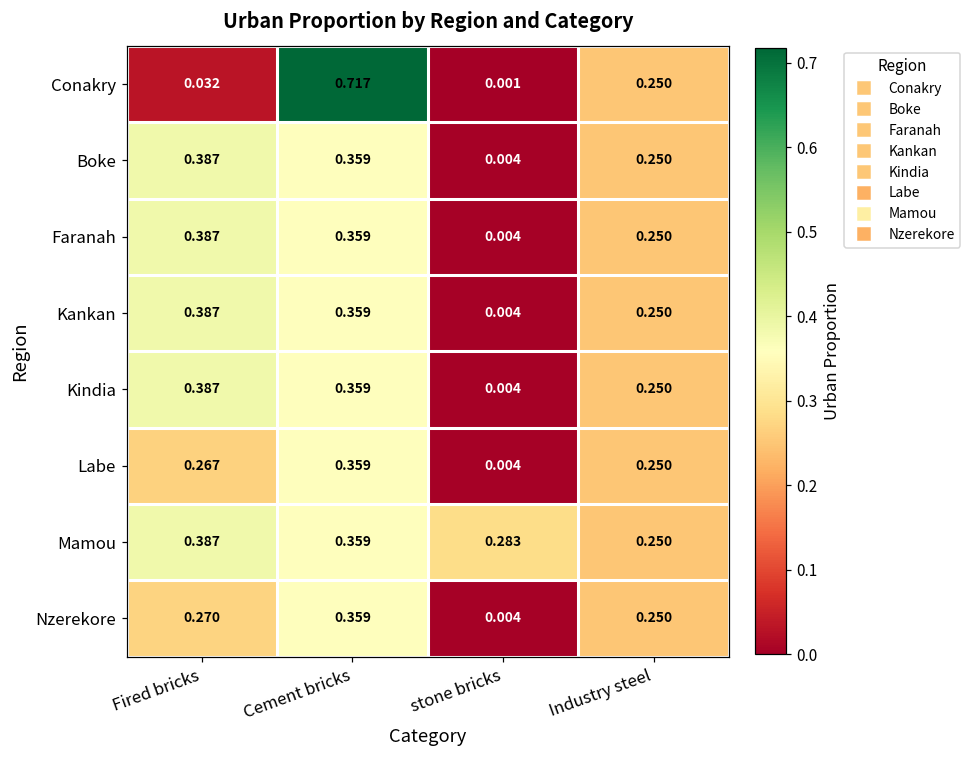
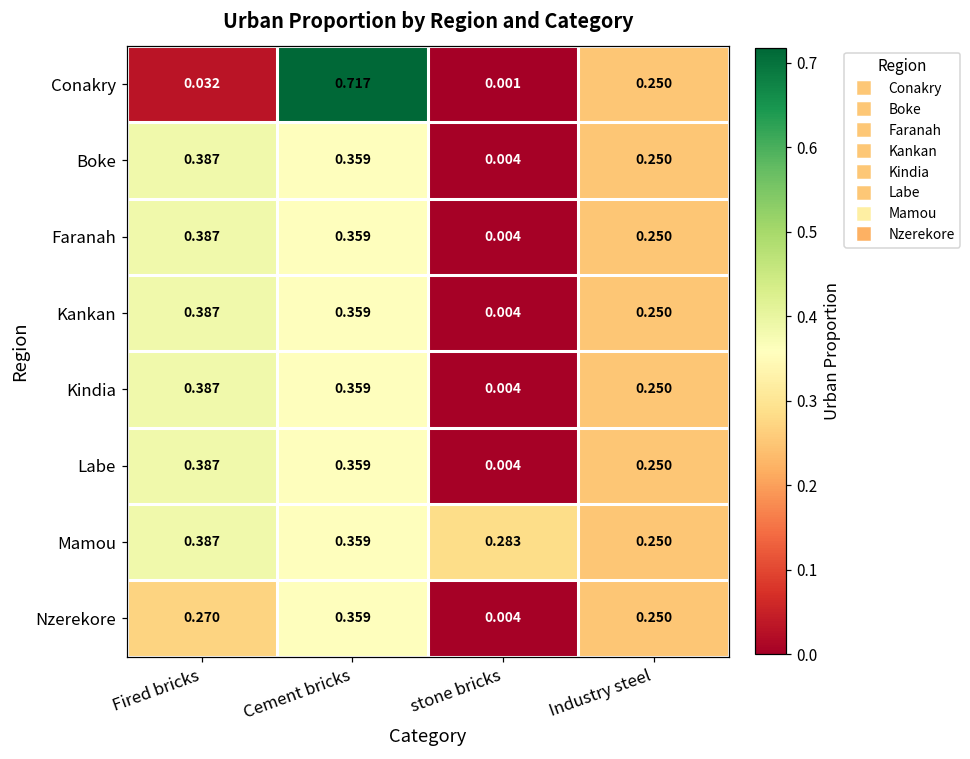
  {
    "Conakry": {
      "Fired bricks": 0.032,
      "Cement bricks": 0.717,
      "stone bricks": 0.001,
      "Industry steel": 0.250
    },
    "Boke": {
      "Fired bricks": 0.387,
      "Cement bricks": 0.359,
      "stone bricks": 0.004,
      "Industry steel": 0.250
    },
    "Faranah": {
      "Fired bricks": 0.387,
      "Cement bricks": 0.359,
      "stone bricks": 0.004,
      "Industry steel": 0.250
    },
    "Kankan": {
      "Fired bricks": 0.387,
      "Cement bricks": 0.359,
      "stone bricks": 0.004,
      "Industry steel": 0.250
    },
    "Kindia": {
      "Fired bricks": 0.387,
      "Cement bricks": 0.359,
      "stone bricks": 0.004,
      "Industry steel": 0.250
    },
    "Labe": {
-     "Fired bricks": 0.267,
+     "Fired bricks": 0.387,
      "Cement bricks": 0.359,
      "stone bricks": 0.004,
      "Industry steel": 0.250
    },
    "Mamou": {
      "Fired bricks": 0.387,
      "Cement bricks": 0.359,
      "stone bricks": 0.283,
      "Industry steel": 0.250
    },
    "Nzerekore": {
      "Fired bricks": 0.270,
      "Cement bricks": 0.359,
      "stone bricks": 0.004,
      "Industry steel": 0.250
    }
  }
